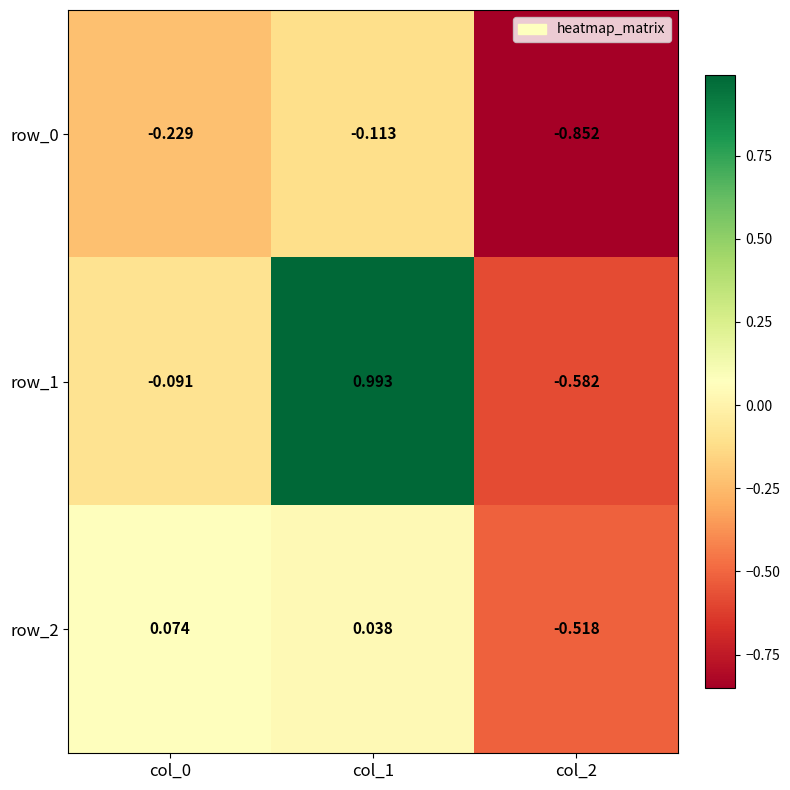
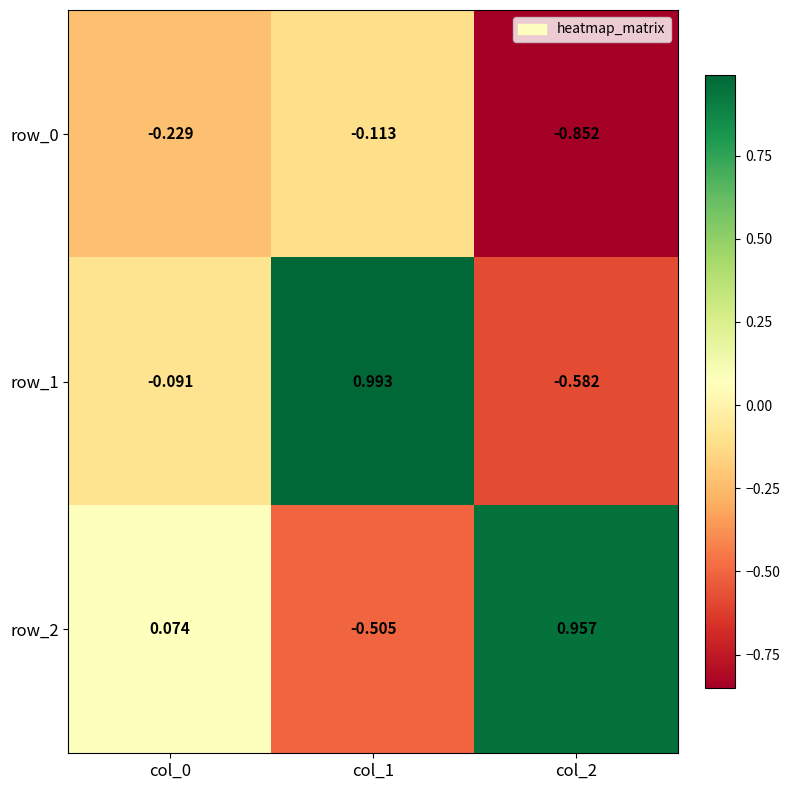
  {
    "row_0": {
      "col_0": -0.229,
      "col_1": -0.113,
      "col_2": -0.852
    },
    "row_1": {
      "col_0": -0.091,
      "col_1": 0.993,
      "col_2": -0.582
    },
    "row_2": {
      "col_0": 0.074,
-     "col_1": 0.038,
-     "col_2": -0.518
+     "col_1": -0.505,
+     "col_2": 0.957
    }
  }
